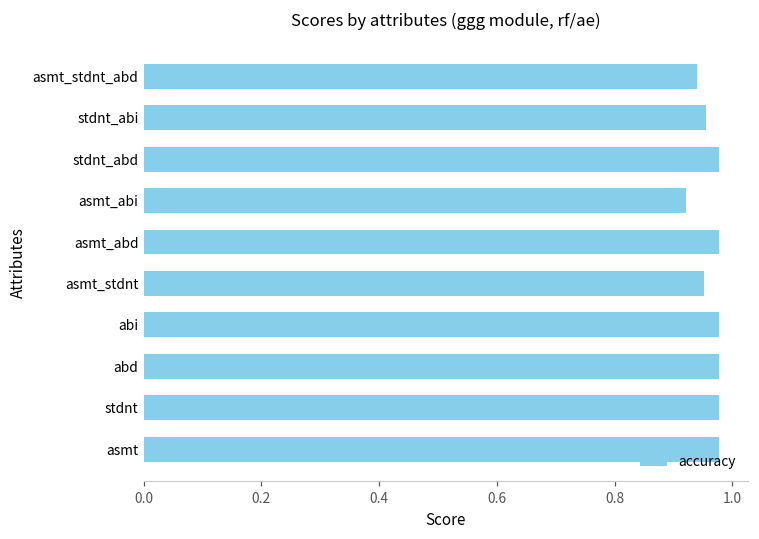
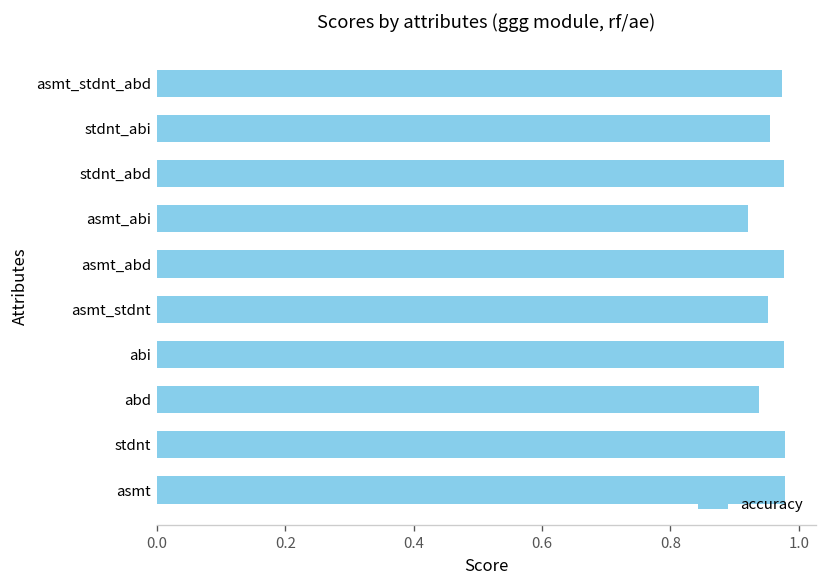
  {
-   "asmt_stdnt_abd": 0.94,
+   "asmt_stdnt_abd": 0.97,
    "stdnt_abi": 0.96,
    "stdnt_abd": 0.98,
    "asmt_abi": 0.92,
    "asmt_abd": 0.98,
    "asmt_stdnt": 0.95,
    "abi": 0.98,
-   "abd": 0.98,
+   "abd": 0.94,
    "stdnt": 0.98,
    "asmt": 0.98
  }
